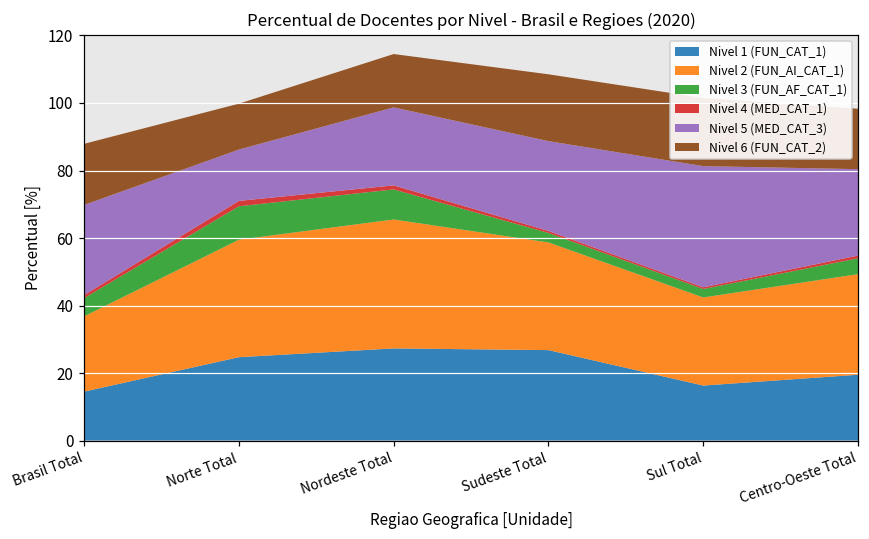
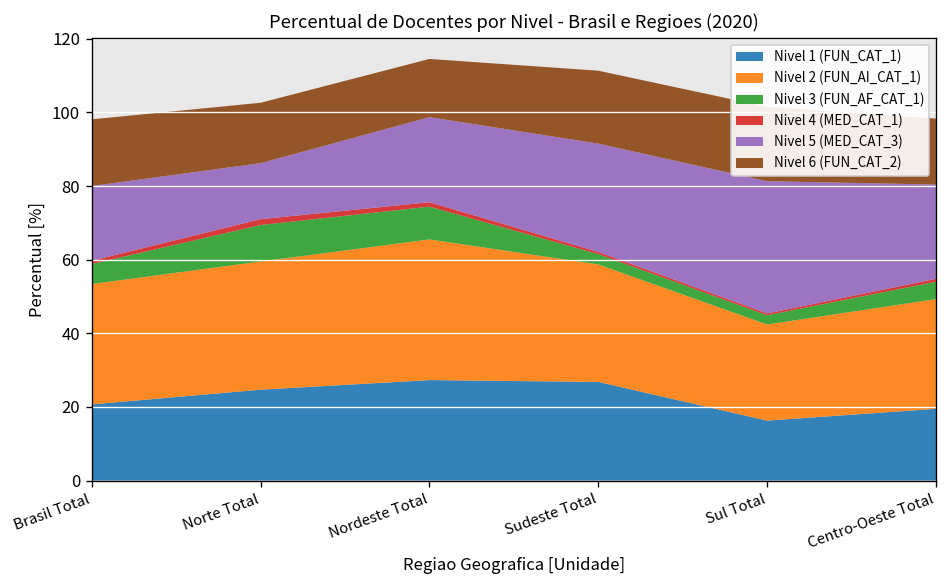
  {
    "Nivel 1 (FUN_CAT_1)": {
-     "Brasil Total": 15,
+     "Brasil Total": 21,
      "Norte Total": 25,
      "Nordeste Total": 27,
      "Sudeste Total": 27,
      "Sul Total": 16,
      "Centro-Oeste Total": 20
    },
    "Nivel 2 (FUN_AI_CAT_1)": {
-     "Brasil Total": 22,
+     "Brasil Total": 33,
      "Norte Total": 35,
      "Nordeste Total": 38,
      "Sudeste Total": 32,
      "Sul Total": 26,
      "Centro-Oeste Total": 30
    },
    "Nivel 3 (FUN_AF_CAT_1)": {
      "Brasil Total": 5,
      "Norte Total": 10,
      "Nordeste Total": 9
    },
    "Nivel 4 (MED_CAT_1)": {
      "Brasil Total": 1,
      "Norte Total": 2,
      "Nordeste Total": 1
    },
    "Nivel 5 (MED_CAT_3)": {
-     "Brasil Total": 27,
+     "Brasil Total": 20,
      "Norte Total": 15,
      "Nordeste Total": 23,
-     "Sudeste Total": 27,
+     "Sudeste Total": 29,
      "Sul Total": 36,
      "Centro-Oeste Total": 26
    },
    "Nivel 6 (FUN_CAT_2)": {
      "Brasil Total": 18,
-     "Norte Total": 14,
+     "Norte Total": 16,
      "Nordeste Total": 16,
      "Sudeste Total": 20,
      "Centro-Oeste Total": 18
    }
  }
